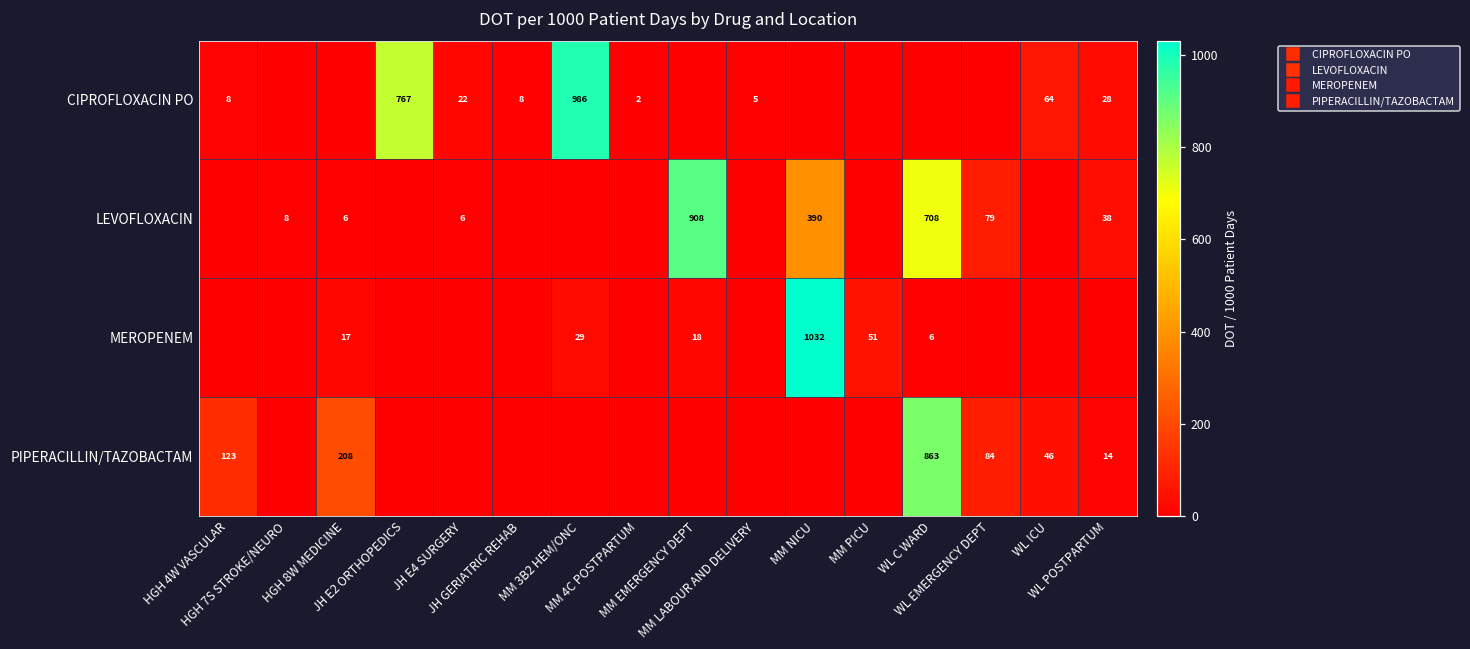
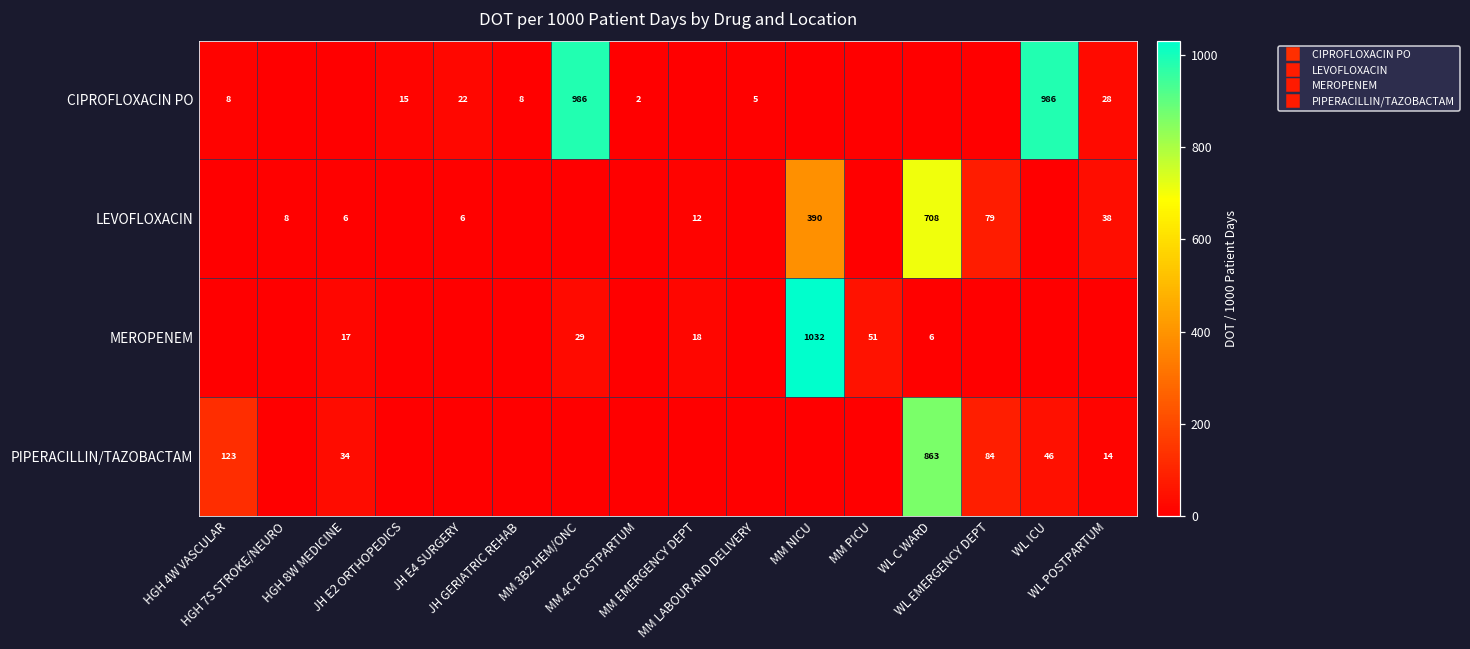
  {
    "CIPROFLOXACIN PO": {
      "HGH 4W VASCULAR": 8,
-     "JH E2 ORTHOPEDICS": 767,
+     "JH E2 ORTHOPEDICS": 15,
      "JH E4 SURGERY": 22,
      "JH GERIATRIC REHAB": 8,
      "MM 3B2 HEM/ONC": 986,
      "MM 4C POSTPARTUM": 2,
      "MM LABOUR AND DELIVERY": 5,
-     "WL ICU": 64,
+     "WL ICU": 986,
      "WL POSTPARTUM": 28
    },
    "LEVOFLOXACIN": {
      "HGH 7S STROKE/NEURO": 8,
      "HGH 8W MEDICINE": 6,
      "JH E4 SURGERY": 6,
-     "MM EMERGENCY DEPT": 908,
+     "MM EMERGENCY DEPT": 12,
      "MM NICU": 390,
      "WL C WARD": 708,
      "WL EMERGENCY DEPT": 79,
      "WL POSTPARTUM": 38
    },
    "MEROPENEM": {
      "HGH 8W MEDICINE": 17,
      "MM 3B2 HEM/ONC": 29,
      "MM EMERGENCY DEPT": 18,
      "MM NICU": 1032,
      "MM PICU": 51,
      "WL C WARD": 6
    },
    "PIPERACILLIN/TAZOBACTAM": {
      "HGH 4W VASCULAR": 123,
-     "HGH 8W MEDICINE": 208,
+     "HGH 8W MEDICINE": 34,
      "WL C WARD": 863,
      "WL EMERGENCY DEPT": 84,
      "WL ICU": 46,
      "WL POSTPARTUM": 14
    }
  }
